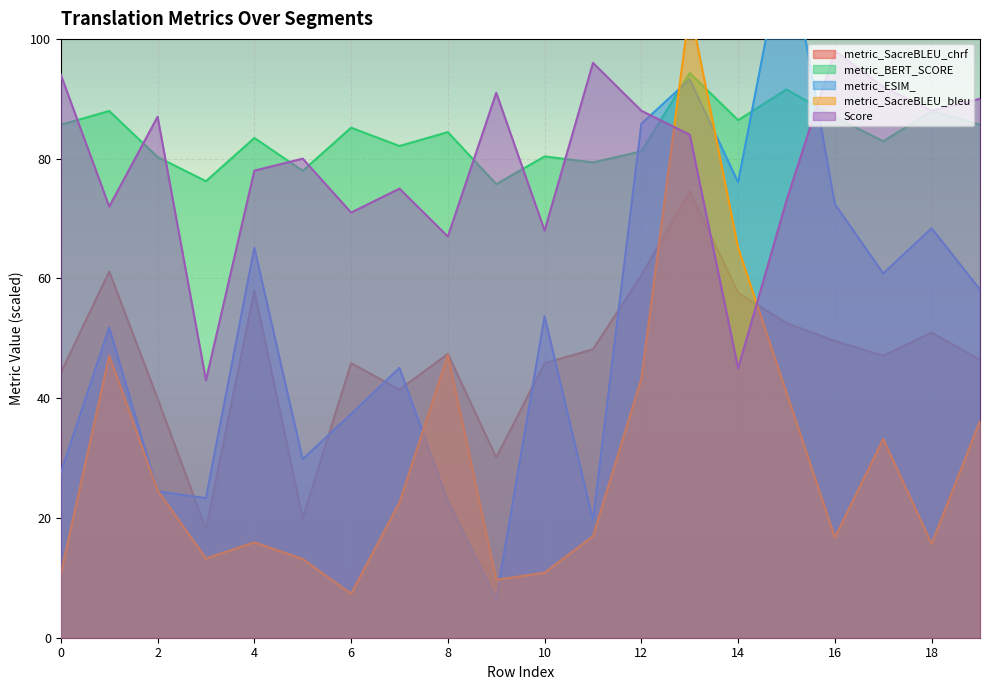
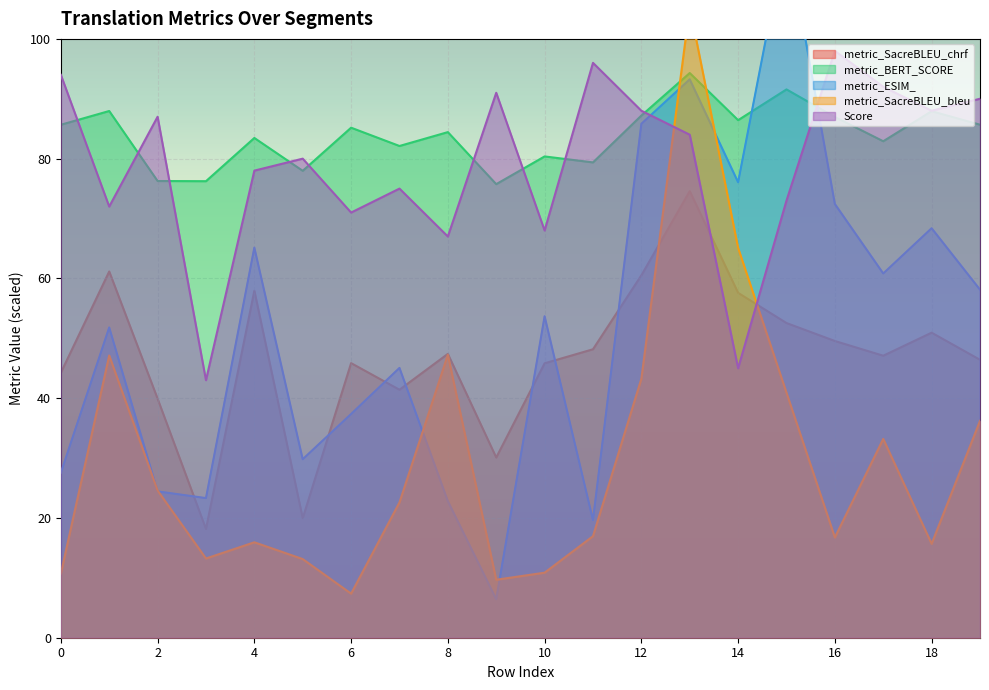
  {
    "metric_SacreBLEU_chrf": {
      "0": 44,
      "2": 40,
      "4": 58,
      "6": 46,
      "10": 46,
      "12": 61,
      "14": 58,
      "16": 50,
      "18": 51
    },
    "metric_BERT_SCORE": {
      "0": 86,
-     "2": 80,
+     "2": 76,
      "4": 83,
      "6": 85,
      "8": 84,
      "10": 80,
-     "12": 81,
+     "12": 87,
      "14": 86
    },
    "metric_ESIM_": {
      "0": 28,
      "4": 65,
      "6": 37,
      "8": 23,
      "10": 54,
      "12": 86,
      "14": 76,
      "16": 72,
      "18": 68
    },
    "metric_SacreBLEU_bleu": {
      "0": 11,
      "4": 16,
      "6": 7,
      "10": 11,
      "12": 43,
      "14": 65,
      "16": 17,
      "18": 16
    },
    "Score": {
      "0": 94,
      "2": 87,
      "4": 78,
      "6": 71,
      "8": 67,
      "10": 68,
      "12": 88,
      "14": 45
    }
  }
